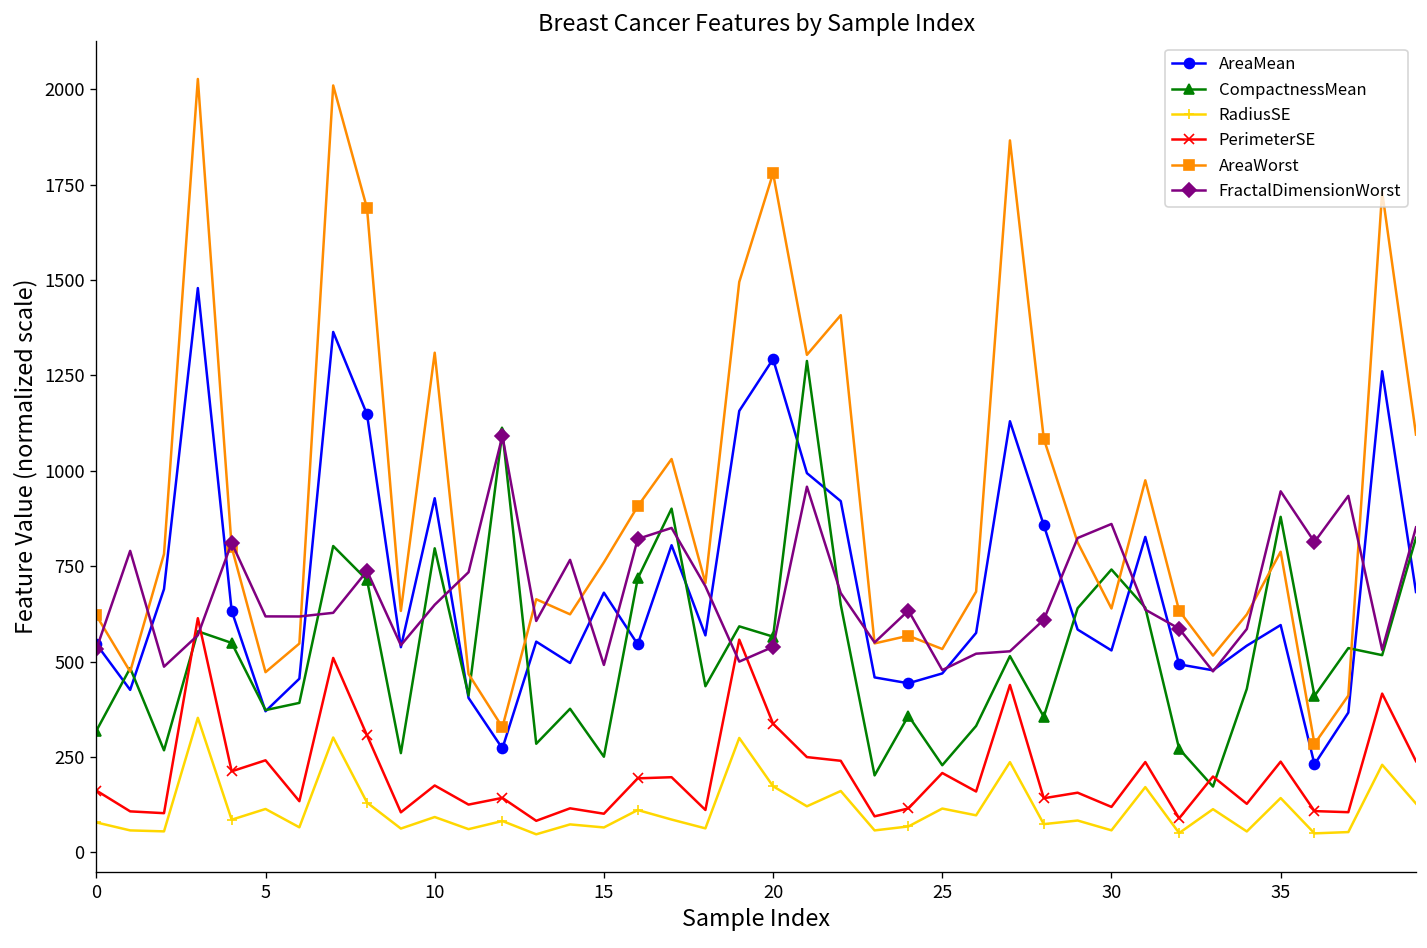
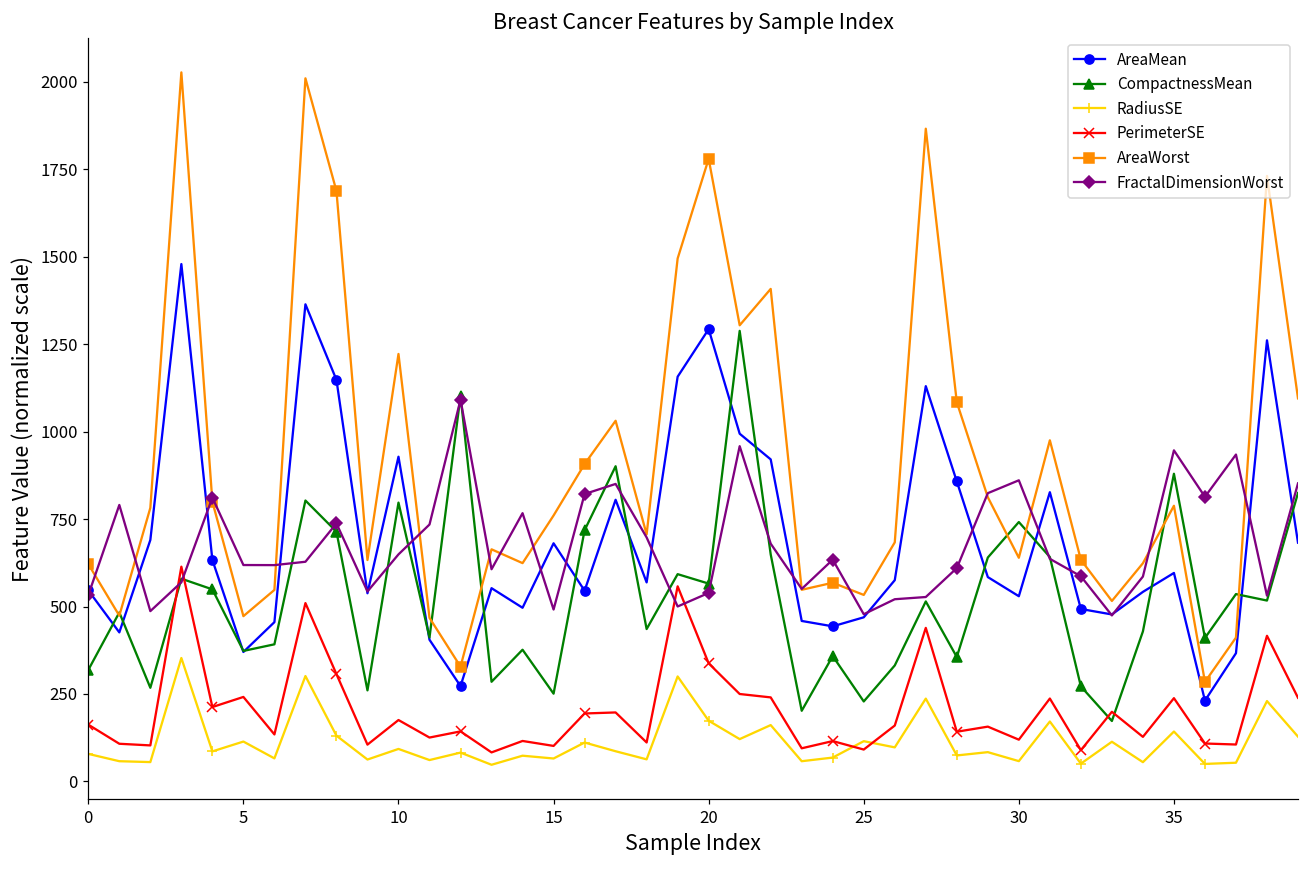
  {
    "AreaMean": {
      "0": 550,
      "10": 930,
      "15": 680,
      "20": 1290,
      "25": 470,
      "30": 530,
      "35": 600
    },
    "CompactnessMean": {
      "0": 320,
      "10": 800,
      "15": 250,
      "20": 570,
      "25": 230,
      "30": 740,
      "35": 880
    },
    "RadiusSE": {
      "0": 80,
      "5": 110,
      "10": 90,
      "15": 70,
      "20": 170,
      "25": 110,
      "30": 60,
      "35": 140
    },
    "PerimeterSE": {
      "0": 160,
      "5": 240,
      "10": 180,
      "15": 100,
      "20": 340,
-     "25": 210,
+     "25": 90,
      "30": 120,
      "35": 240
    },
    "AreaWorst": {
      "0": 620,
      "5": 470,
-     "10": 1310,
+     "10": 1220,
      "15": 760,
      "20": 1780,
      "25": 530,
      "30": 640,
      "35": 790
    },
    "FractalDimensionWorst": {
      "0": 530,
      "5": 620,
      "10": 650,
      "15": 490,
      "20": 540,
      "25": 480,
      "30": 860,
      "35": 950
    }
  }
